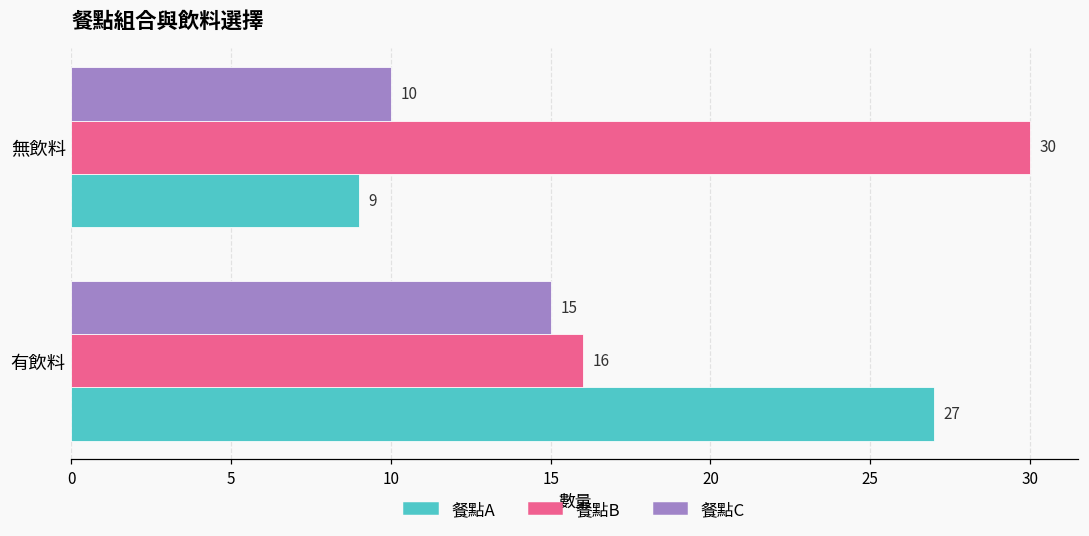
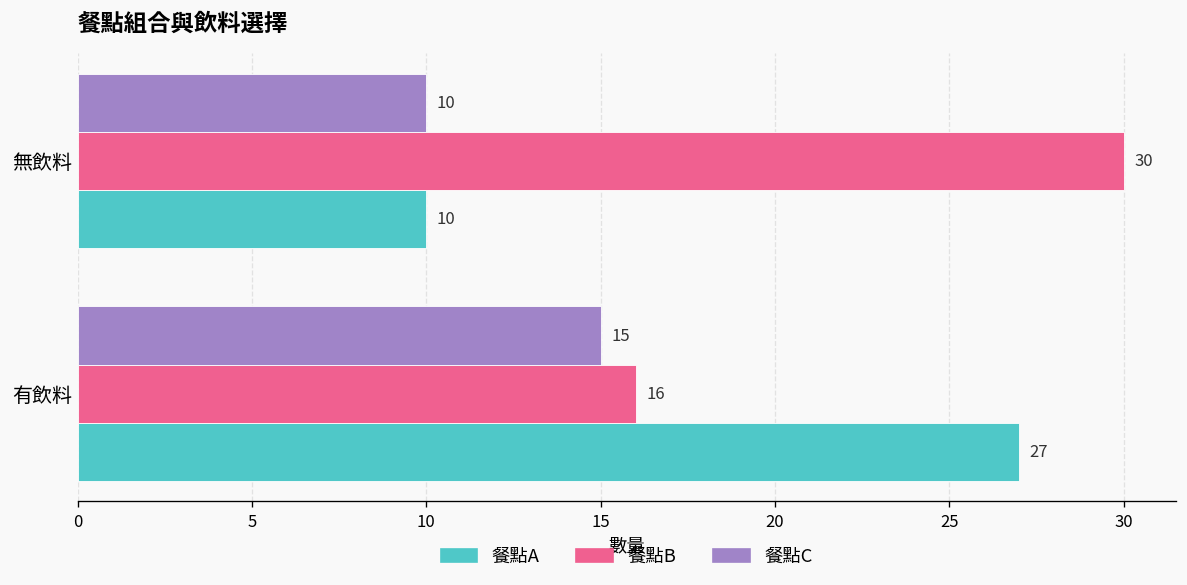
  {
    "餐點A": {
-     "無飲料": 9,
+     "無飲料": 10,
      "有飲料": 27
    },
    "餐點B": {
      "無飲料": 30,
      "有飲料": 16
    },
    "餐點C": {
      "無飲料": 10,
      "有飲料": 15
    }
  }
